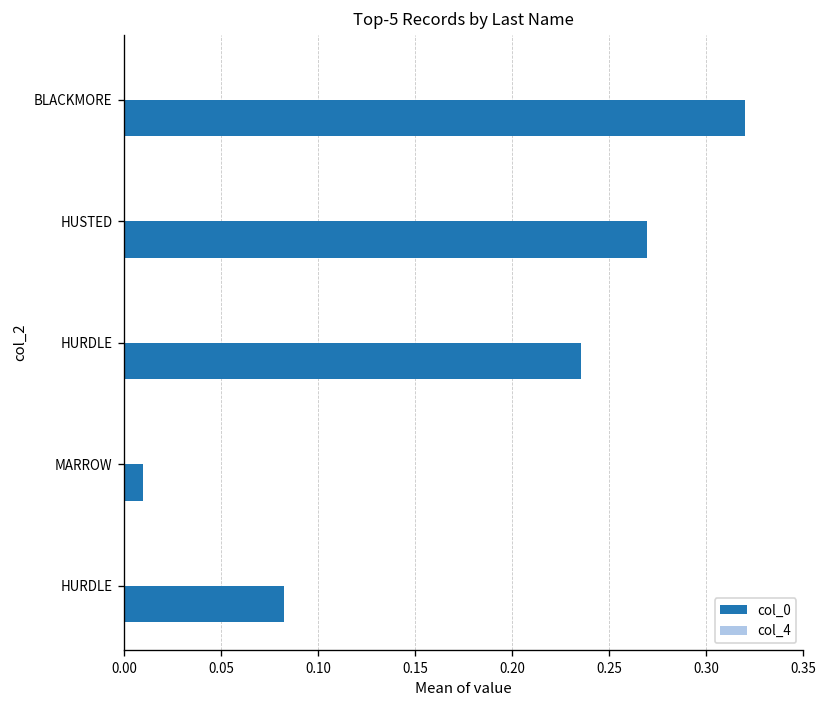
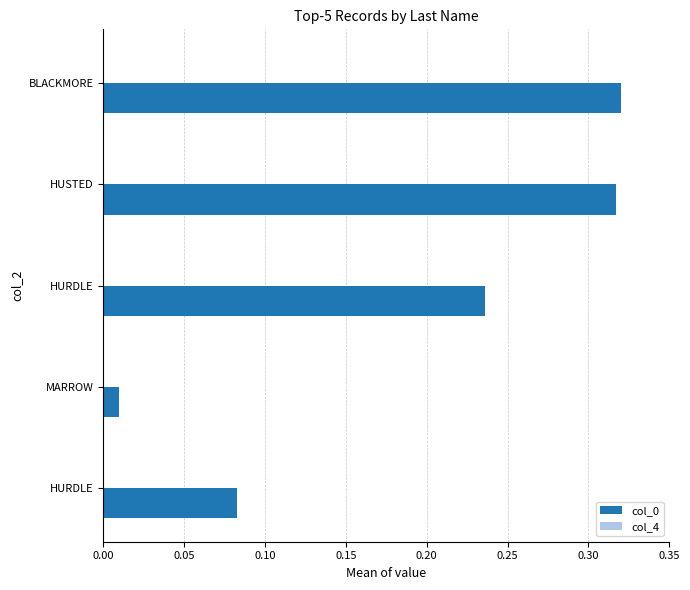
  {
    "col_0": {
      "BLACKMORE": 0.320,
-     "HUSTED": 0.270,
+     "HUSTED": 0.317,
      "MARROW": 0.010
    }
  }
